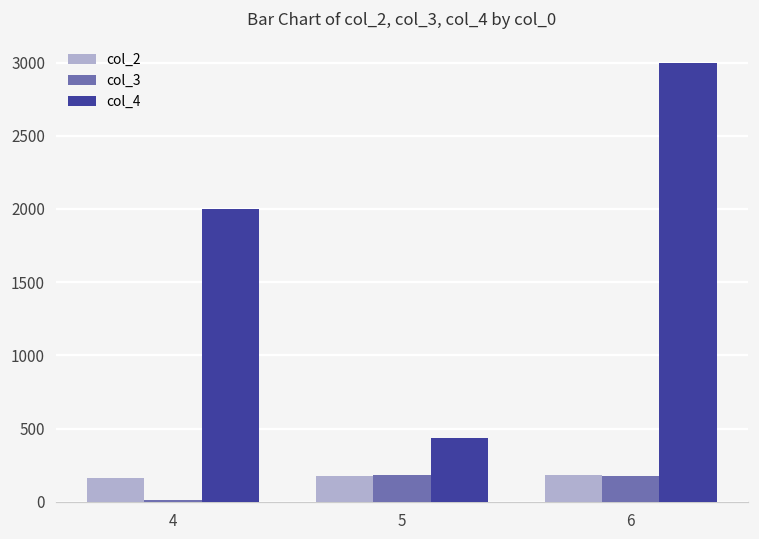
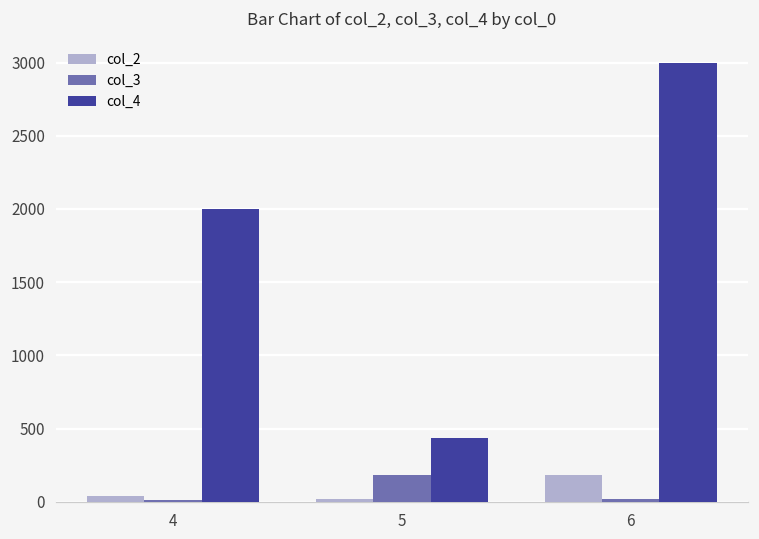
  {
    "col_2": {
-     "4": 160,
-     "5": 180,
+     "4": 40,
+     "5": 20,
      "6": 180
    },
    "col_3": {
      "5": 180,
-     "6": 180
+     "6": 20
    },
    "col_4": {
      "4": 2000,
      "5": 430,
      "6": 3000
    }
  }
